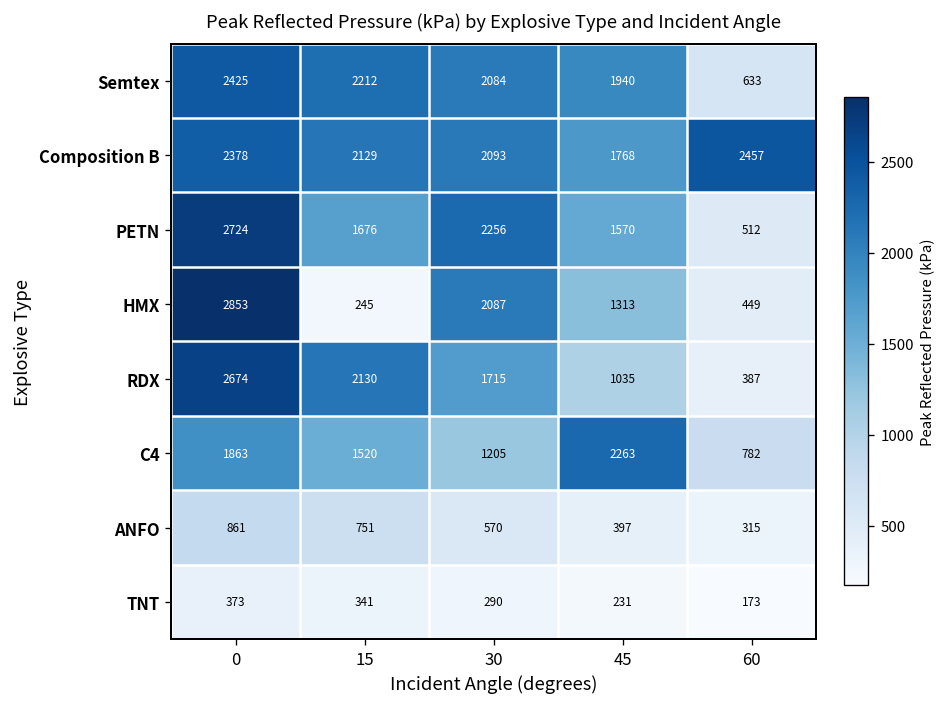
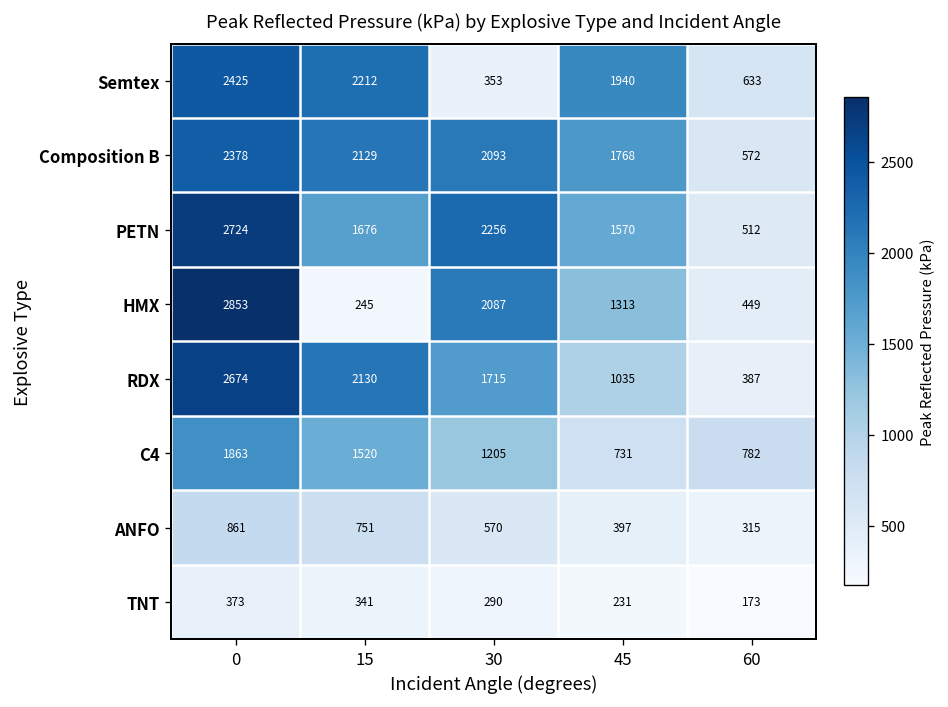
  {
    "Semtex": {
      "0": 2425,
      "15": 2212,
-     "30": 2084,
+     "30": 353,
      "45": 1940,
      "60": 633
    },
    "Composition B": {
      "0": 2378,
      "15": 2129,
      "30": 2093,
      "45": 1768,
-     "60": 2457
+     "60": 572
    },
    "PETN": {
      "0": 2724,
      "15": 1676,
      "30": 2256,
      "45": 1570,
      "60": 512
    },
    "HMX": {
      "0": 2853,
      "15": 245,
      "30": 2087,
      "45": 1313,
      "60": 449
    },
    "RDX": {
      "0": 2674,
      "15": 2130,
      "30": 1715,
      "45": 1035,
      "60": 387
    },
    "C4": {
      "0": 1863,
      "15": 1520,
      "30": 1205,
-     "45": 2263,
+     "45": 731,
      "60": 782
    },
    "ANFO": {
      "0": 861,
      "15": 751,
      "30": 570,
      "45": 397,
      "60": 315
    },
    "TNT": {
      "0": 373,
      "15": 341,
      "30": 290,
      "45": 231,
      "60": 173
    }
  }
